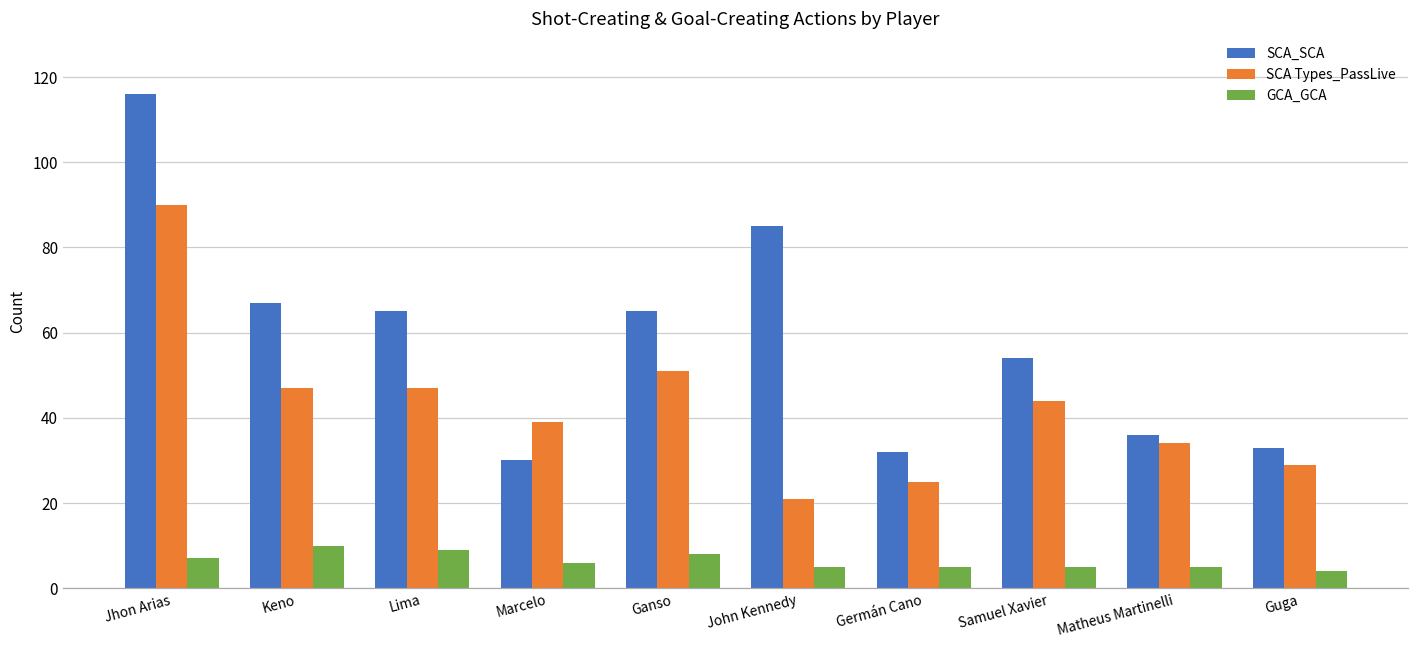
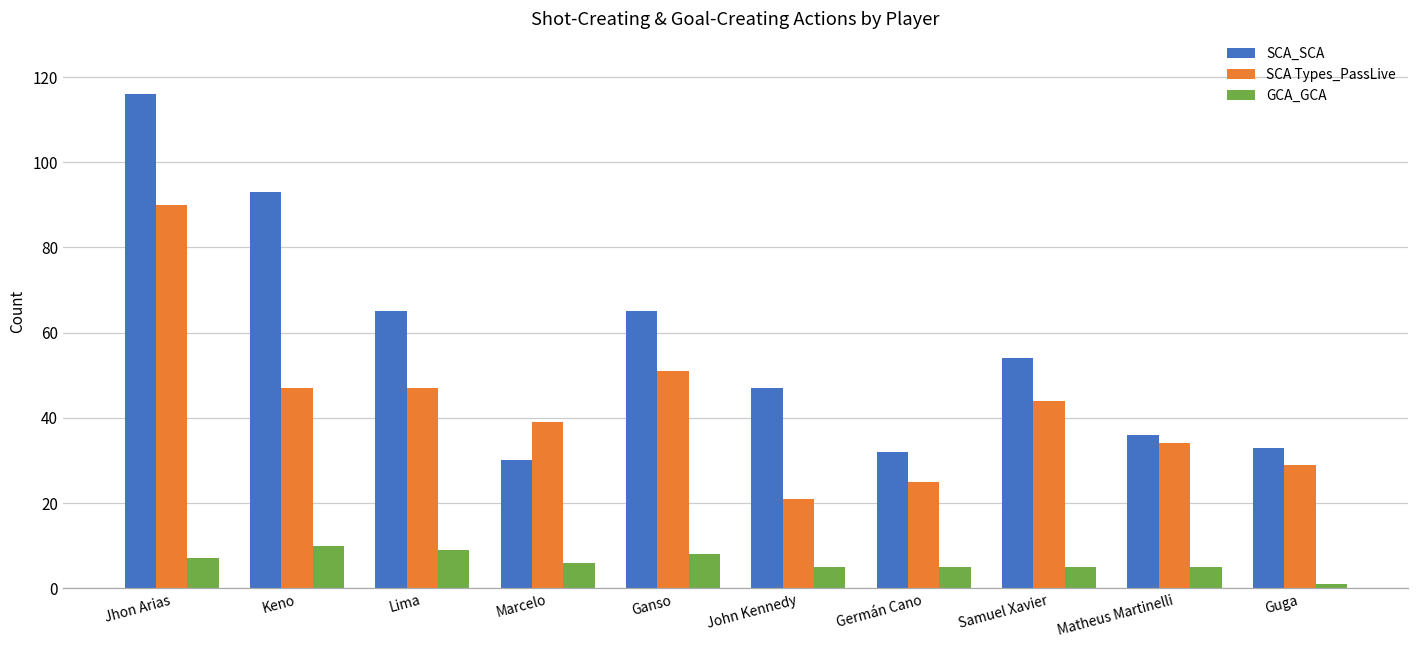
  {
    "SCA_SCA": {
      "Jhon Arias": 116,
-     "Keno": 67,
+     "Keno": 93,
      "Lima": 65,
      "Marcelo": 30,
      "Ganso": 65,
-     "John Kennedy": 85,
+     "John Kennedy": 47,
      "Germán Cano": 32,
      "Samuel Xavier": 54,
      "Matheus Martinelli": 36,
      "Guga": 33
    },
    "SCA Types_PassLive": {
      "Jhon Arias": 90,
      "Keno": 47,
      "Lima": 47,
      "Marcelo": 39,
      "Ganso": 51,
      "John Kennedy": 21,
      "Germán Cano": 25,
      "Samuel Xavier": 44,
      "Matheus Martinelli": 34,
      "Guga": 29
    },
    "GCA_GCA": {
      "Jhon Arias": 7,
      "Keno": 10,
      "Lima": 9,
      "Marcelo": 6,
      "Ganso": 8,
      "John Kennedy": 5,
      "Germán Cano": 5,
      "Samuel Xavier": 5,
      "Matheus Martinelli": 5,
-     "Guga": 4
+     "Guga": 1
    }
  }
